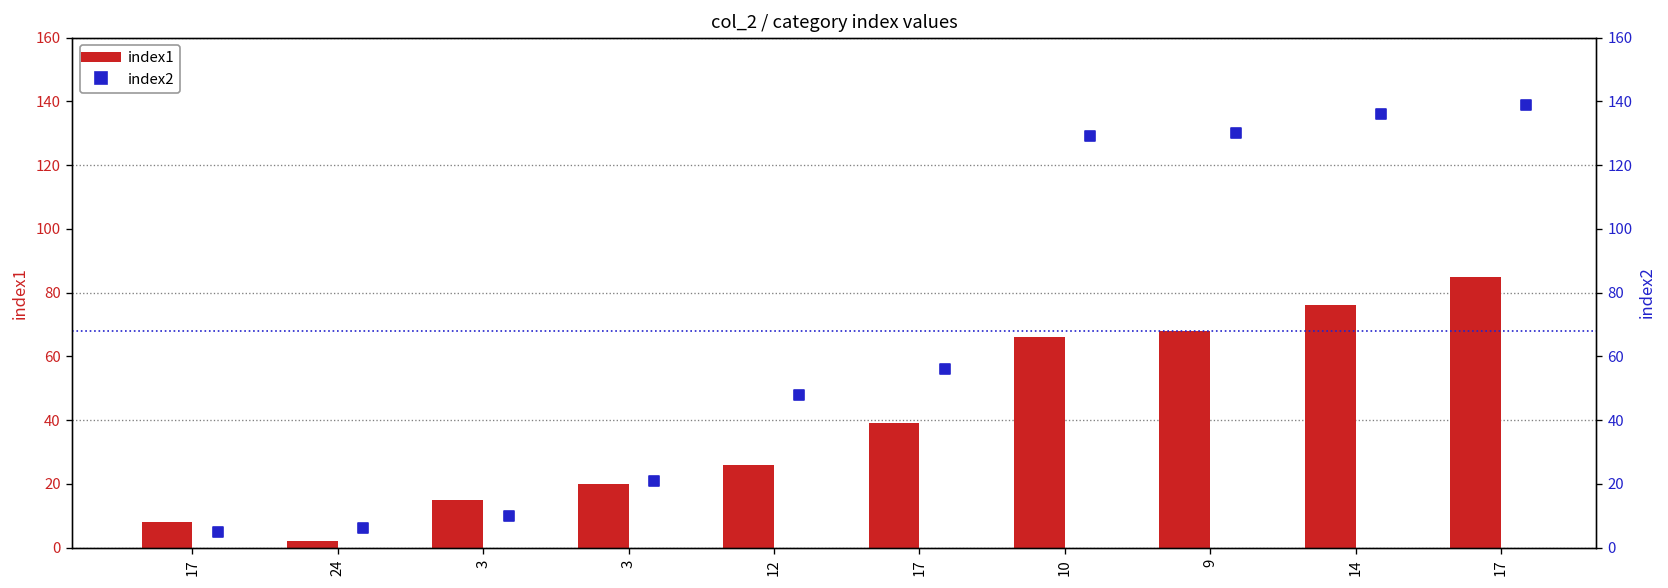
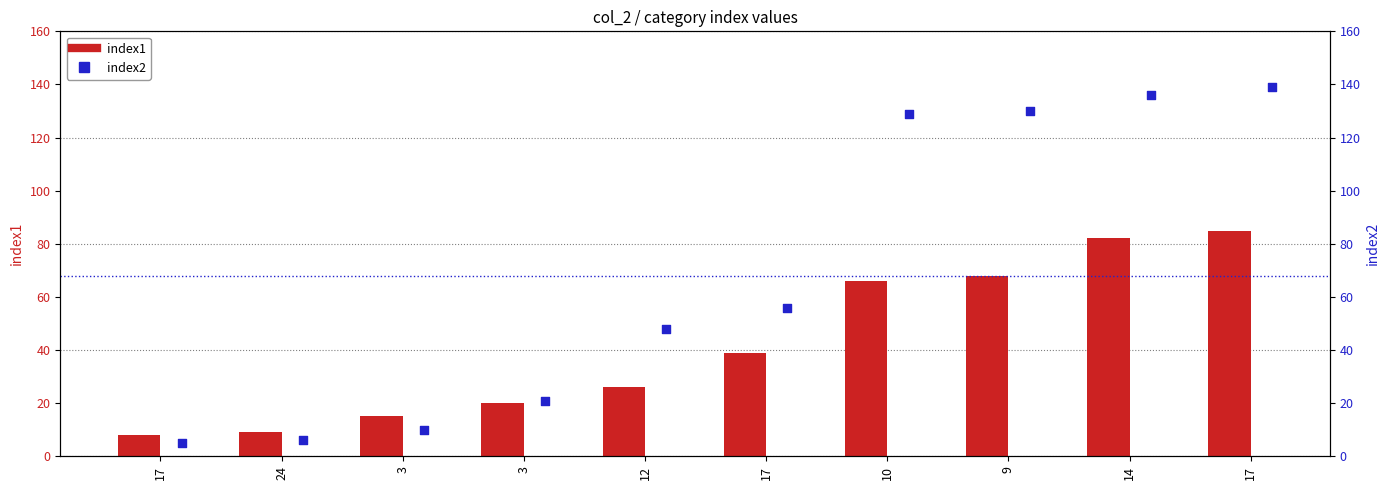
  {
    "index1": {
-     "24": 2,
+     "24": 9,
      "12": 26,
      "10": 66,
      "9": 68,
-     "14": 76
+     "14": 82
    }
  }
